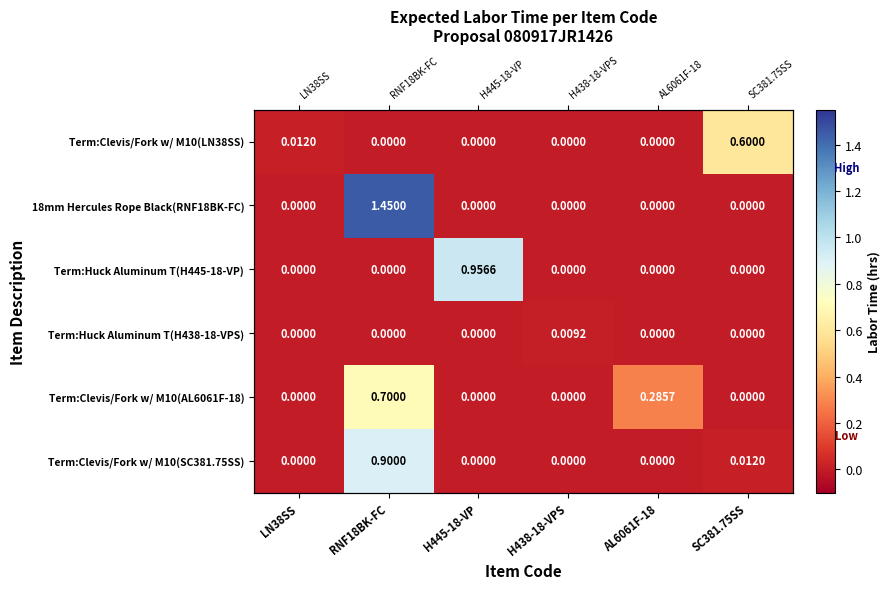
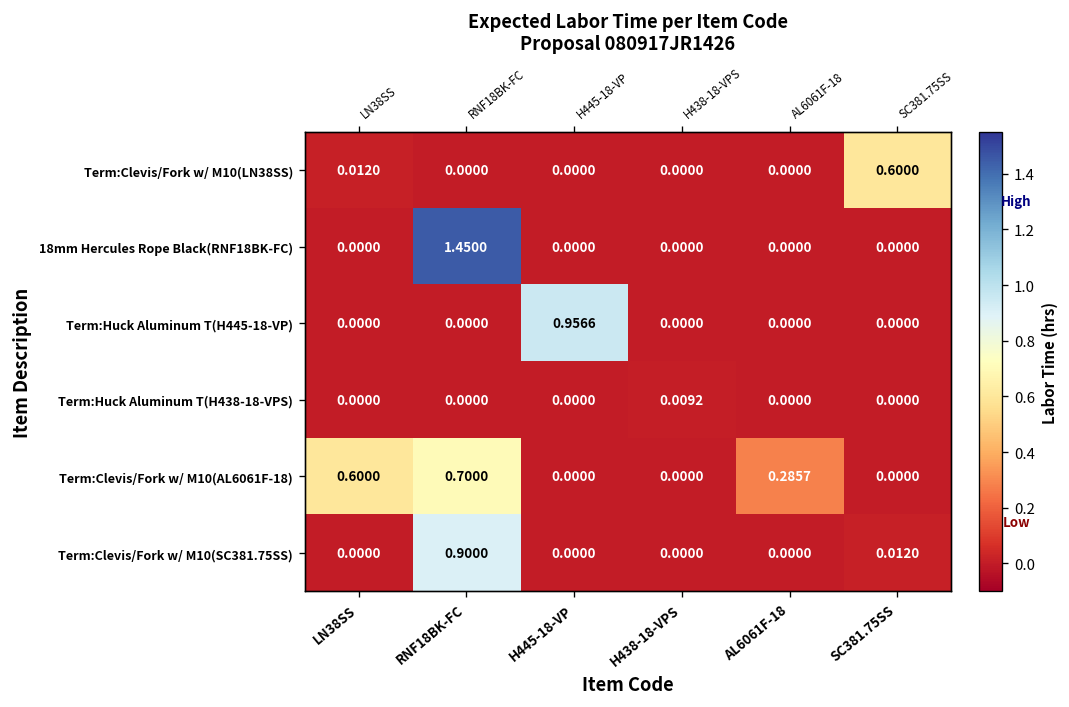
  {
    "Term:Clevis/Fork w/ M10(LN38SS)": {
      "LN38SS": 0.0120,
      "RNF18BK-FC": 0.0000,
      "H445-18-VP": 0.0000,
      "H438-18-VPS": 0.0000,
      "AL6061F-18": 0.0000,
      "SC381.75SS": 0.6000
    },
    "18mm Hercules Rope Black(RNF18BK-FC)": {
      "LN38SS": 0.0000,
      "RNF18BK-FC": 1.4500,
      "H445-18-VP": 0.0000,
      "H438-18-VPS": 0.0000,
      "AL6061F-18": 0.0000,
      "SC381.75SS": 0.0000
    },
    "Term:Huck Aluminum T(H445-18-VP)": {
      "LN38SS": 0.0000,
      "RNF18BK-FC": 0.0000,
      "H445-18-VP": 0.9566,
      "H438-18-VPS": 0.0000,
      "AL6061F-18": 0.0000,
      "SC381.75SS": 0.0000
    },
    "Term:Huck Aluminum T(H438-18-VPS)": {
      "LN38SS": 0.0000,
      "RNF18BK-FC": 0.0000,
      "H445-18-VP": 0.0000,
      "H438-18-VPS": 0.0092,
      "AL6061F-18": 0.0000,
      "SC381.75SS": 0.0000
    },
    "Term:Clevis/Fork w/ M10(AL6061F-18)": {
-     "LN38SS": 0.0000,
+     "LN38SS": 0.6000,
      "RNF18BK-FC": 0.7000,
      "H445-18-VP": 0.0000,
      "H438-18-VPS": 0.0000,
      "AL6061F-18": 0.2857,
      "SC381.75SS": 0.0000
    },
    "Term:Clevis/Fork w/ M10(SC381.75SS)": {
      "LN38SS": 0.0000,
      "RNF18BK-FC": 0.9000,
      "H445-18-VP": 0.0000,
      "H438-18-VPS": 0.0000,
      "AL6061F-18": 0.0000,
      "SC381.75SS": 0.0120
    }
  }
